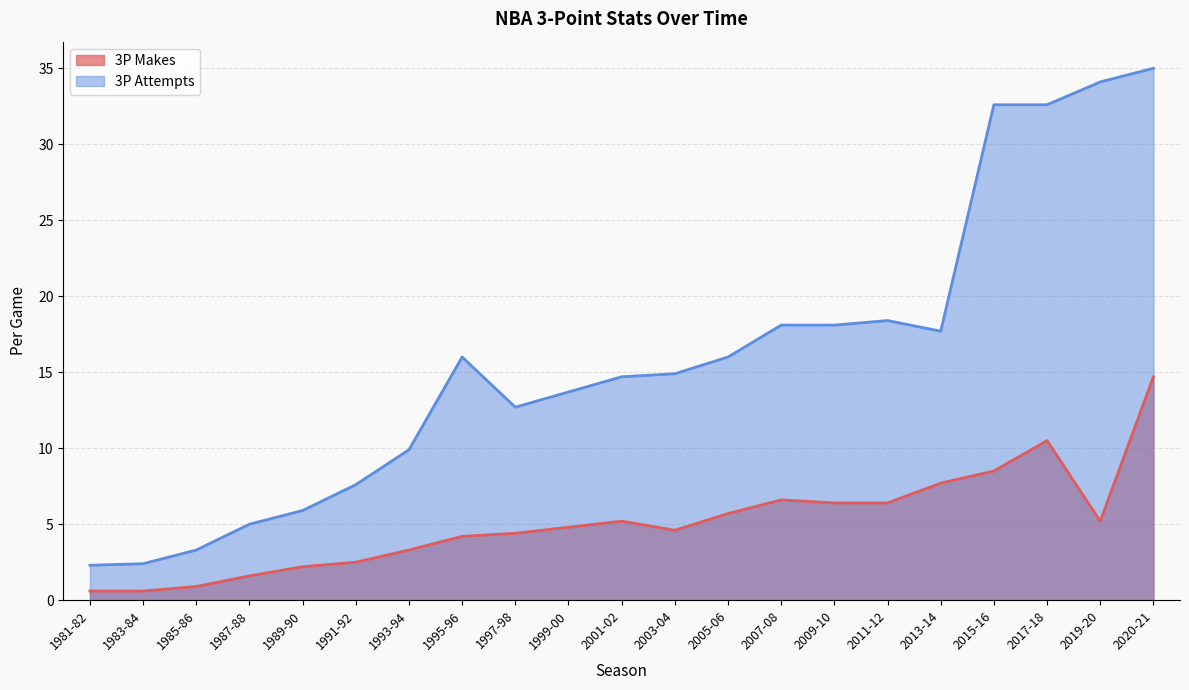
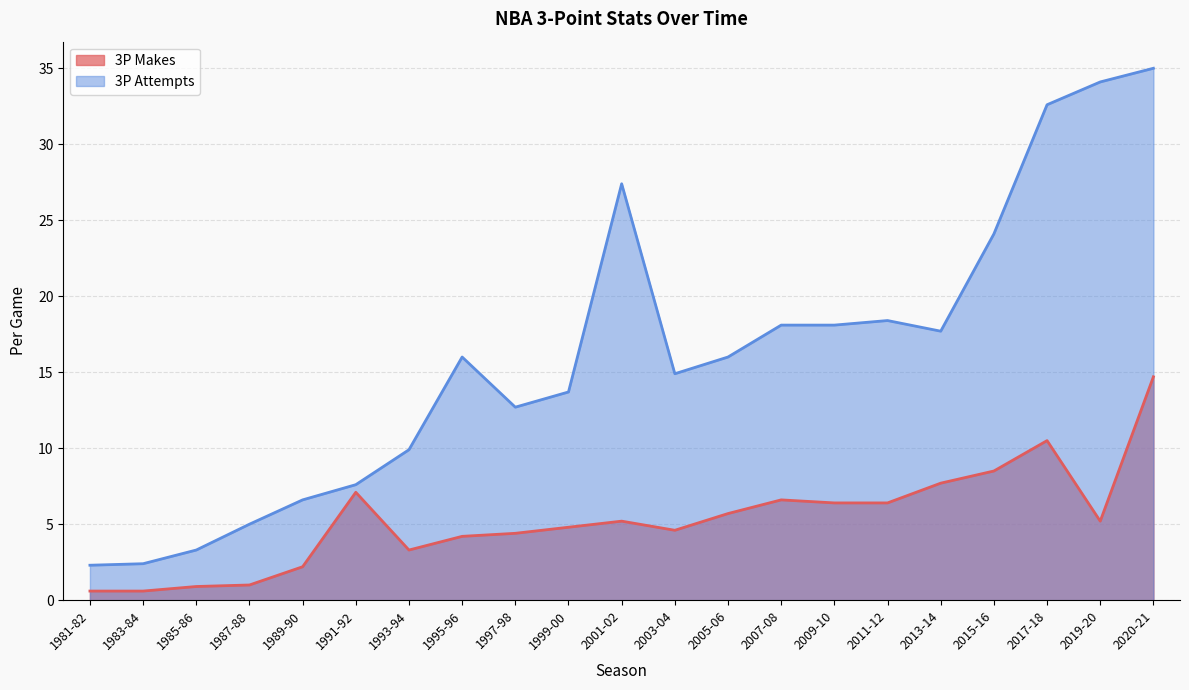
  {
    "3P Makes": {
      "1981-82": 0.6,
      "1983-84": 0.6,
      "1985-86": 0.9,
-     "1987-88": 1.6,
+     "1987-88": 1.0,
      "1989-90": 2.2,
-     "1991-92": 2.5,
+     "1991-92": 7.1,
      "1993-94": 3.3,
      "1995-96": 4.2,
      "1997-98": 4.4,
      "1999-00": 4.8,
      "2001-02": 5.2,
      "2003-04": 4.6,
      "2005-06": 5.7,
      "2007-08": 6.6,
      "2009-10": 6.4,
      "2011-12": 6.4,
      "2013-14": 7.7,
      "2015-16": 8.5,
      "2017-18": 10.5,
      "2019-20": 5.2,
      "2020-21": 14.7
    },
    "3P Attempts": {
      "1981-82": 2.3,
      "1983-84": 2.4,
      "1985-86": 3.3,
      "1987-88": 5.0,
-     "1989-90": 5.9,
+     "1989-90": 6.6,
      "1991-92": 7.6,
      "1993-94": 9.9,
      "1995-96": 16.0,
      "1997-98": 12.7,
      "1999-00": 13.7,
-     "2001-02": 14.7,
+     "2001-02": 27.4,
      "2003-04": 14.9,
      "2005-06": 16.0,
      "2007-08": 18.1,
      "2009-10": 18.1,
      "2011-12": 18.4,
      "2013-14": 17.7,
-     "2015-16": 32.6,
+     "2015-16": 24.1,
      "2017-18": 32.6,
      "2019-20": 34.1,
      "2020-21": 35.0
    }
  }
